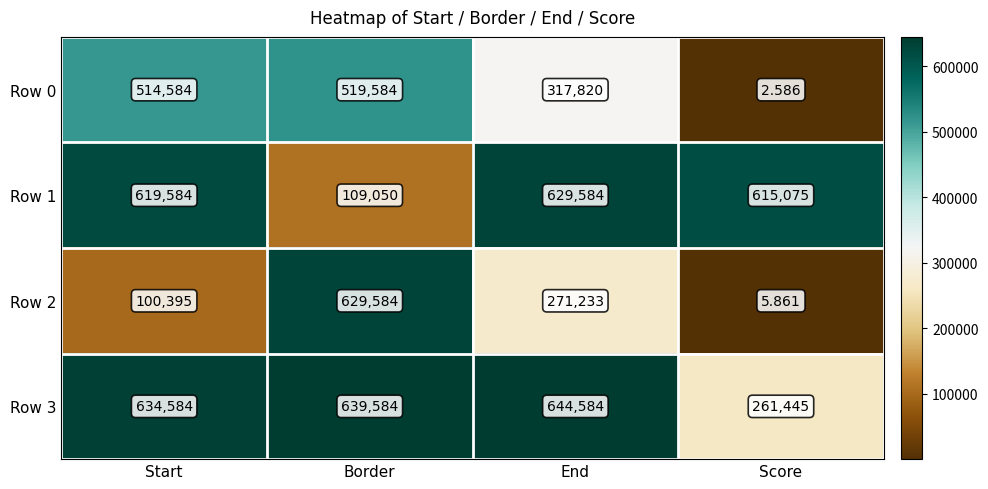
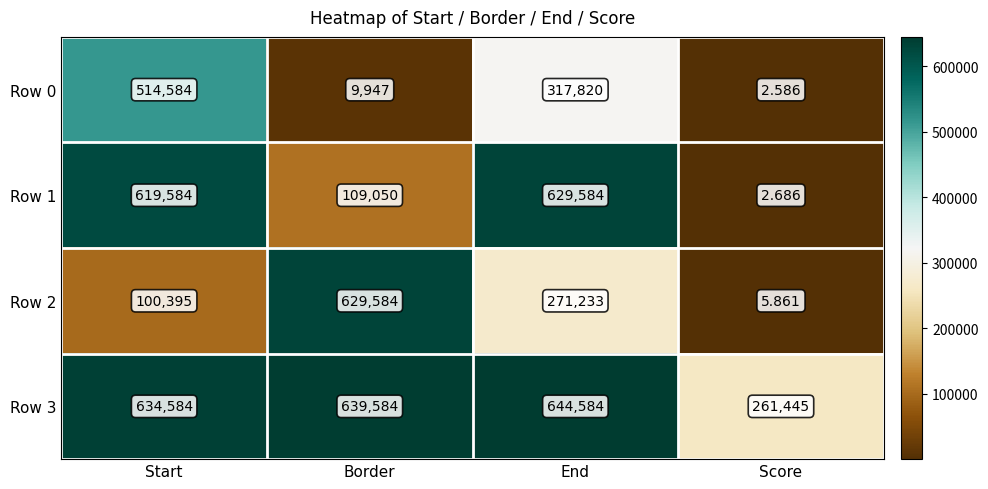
  {
    "Row 0": {
-     "Border": "519,584"
+     "Border": "9,947"
    },
    "Row 1": {
-     "Score": "615,075"
+     "Score": "2.686"
    }
  }
